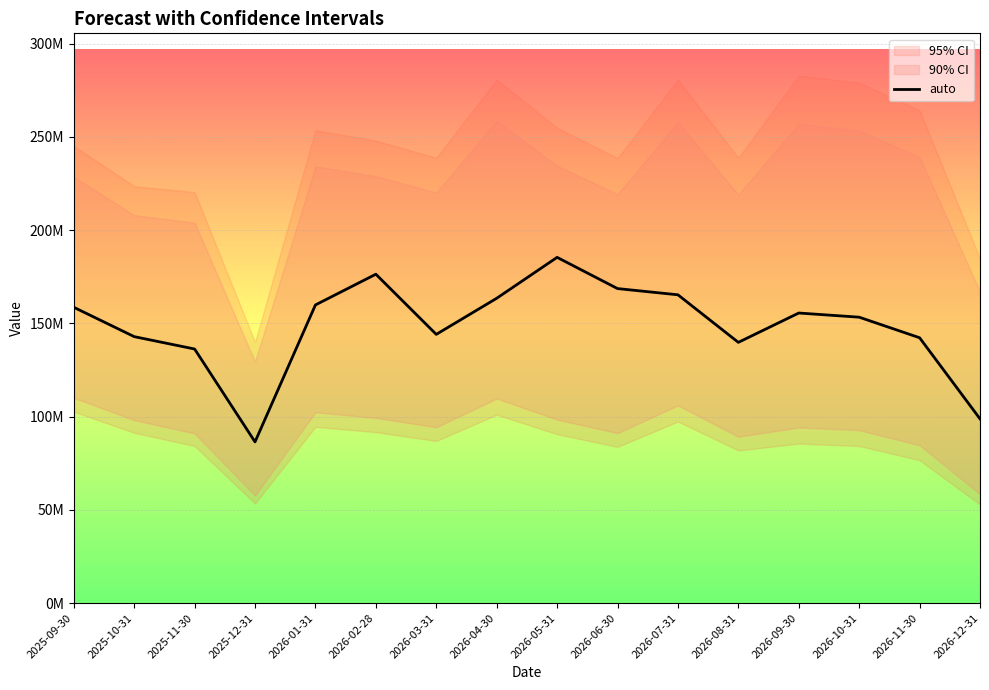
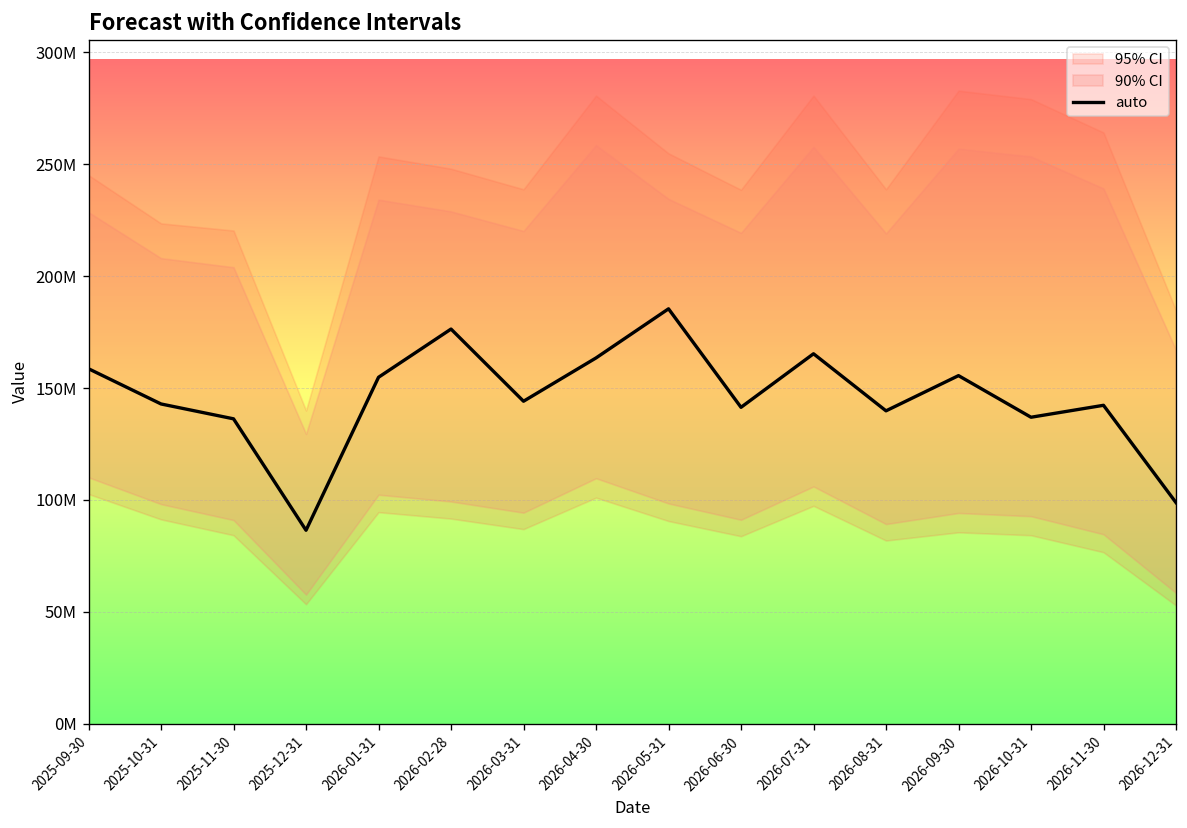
  {
    "auto": {
      "2025-09-30": 159000000,
      "2025-10-31": 143000000,
      "2025-11-30": 136000000,
      "2025-12-31": 86000000,
-     "2026-01-31": 160000000,
+     "2026-01-31": 155000000,
      "2026-02-28": 176000000,
      "2026-03-31": 144000000,
      "2026-04-30": 163000000,
      "2026-05-31": 185000000,
-     "2026-06-30": 169000000,
+     "2026-06-30": 141000000,
      "2026-07-31": 165000000,
      "2026-08-31": 140000000,
      "2026-09-30": 156000000,
-     "2026-10-31": 153000000,
+     "2026-10-31": 137000000,
      "2026-11-30": 142000000,
      "2026-12-31": 99000000
    }
  }
